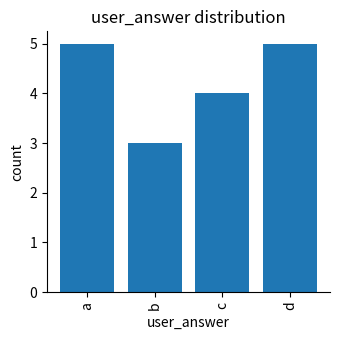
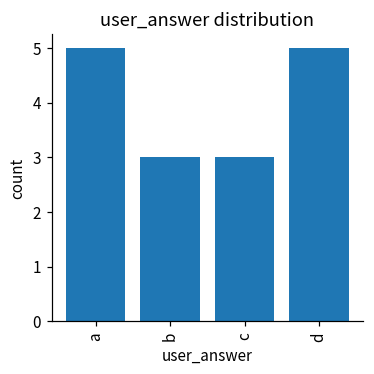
  {
    "a": 5,
    "b": 3,
-   "c": 4,
+   "c": 3,
    "d": 5
  }
